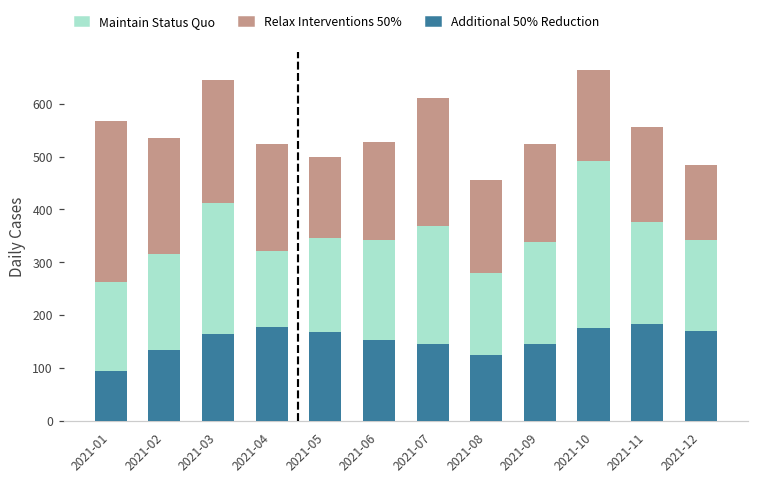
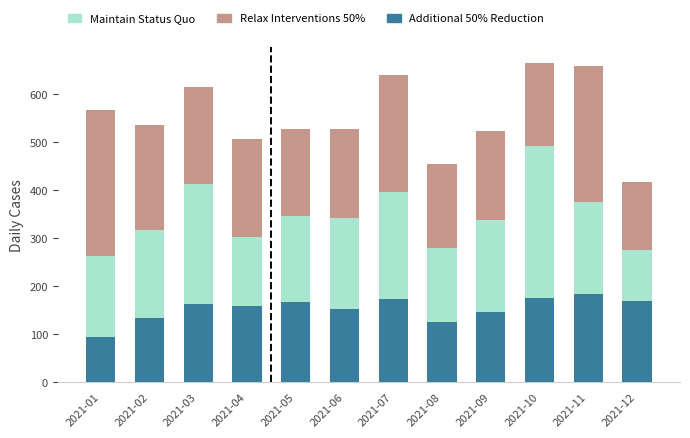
  {
    "Additional 50% Reduction": {
      "2021-01": 90,
      "2021-02": 130,
      "2021-03": 160,
-     "2021-04": 180,
+     "2021-04": 160,
      "2021-05": 170,
      "2021-06": 150,
-     "2021-07": 140,
+     "2021-07": 170,
      "2021-08": 120,
      "2021-09": 150,
      "2021-10": 180,
      "2021-11": 180,
      "2021-12": 170
    },
    "Maintain Status Quo": {
      "2021-01": 170,
      "2021-02": 180,
      "2021-03": 250,
      "2021-04": 140,
      "2021-05": 180,
      "2021-06": 190,
      "2021-07": 220,
      "2021-08": 160,
      "2021-09": 190,
      "2021-10": 320,
      "2021-11": 190,
-     "2021-12": 170
+     "2021-12": 110
    },
    "Relax Interventions 50%": {
      "2021-01": 300,
      "2021-02": 220,
-     "2021-03": 230,
+     "2021-03": 200,
      "2021-04": 200,
-     "2021-05": 150,
+     "2021-05": 180,
      "2021-06": 190,
      "2021-07": 240,
      "2021-08": 180,
      "2021-09": 190,
      "2021-10": 170,
-     "2021-11": 180,
+     "2021-11": 280,
      "2021-12": 140
    }
  }
